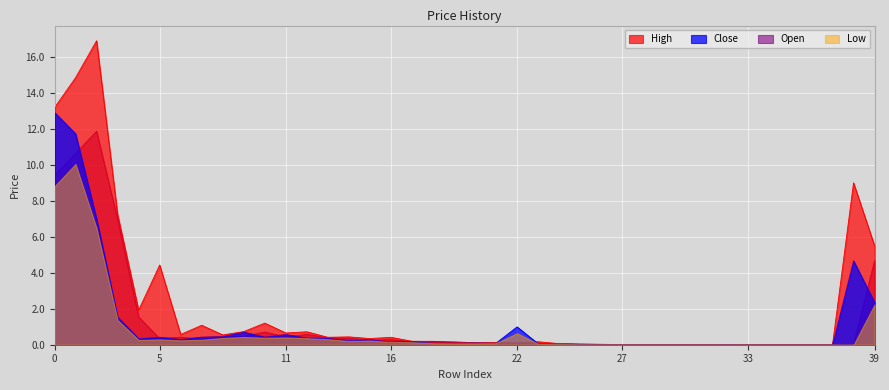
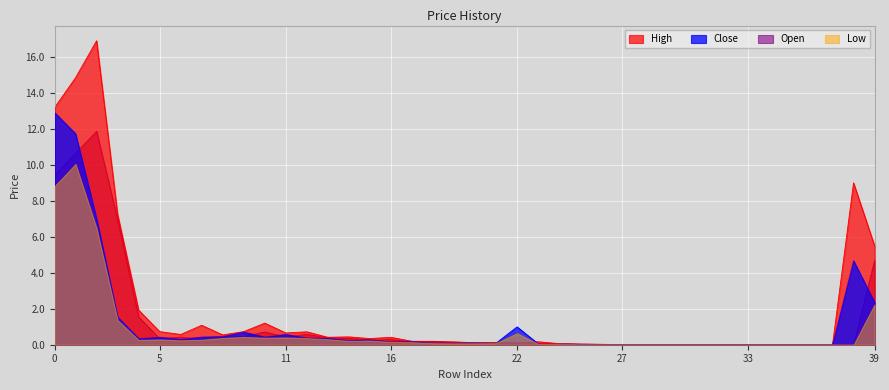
  {
    "High": {
      "0": 13.2,
-     "5": 4.4,
+     "5": 0.7,
      "39": 5.5
    },
    "Close": {
      "0": 12.9,
      "22": 1.0
    },
    "Open": {
      "0": 9.4,
      "39": 4.7
    },
    "Low": {
      "0": 8.8,
      "22": 0.6
    }
  }
